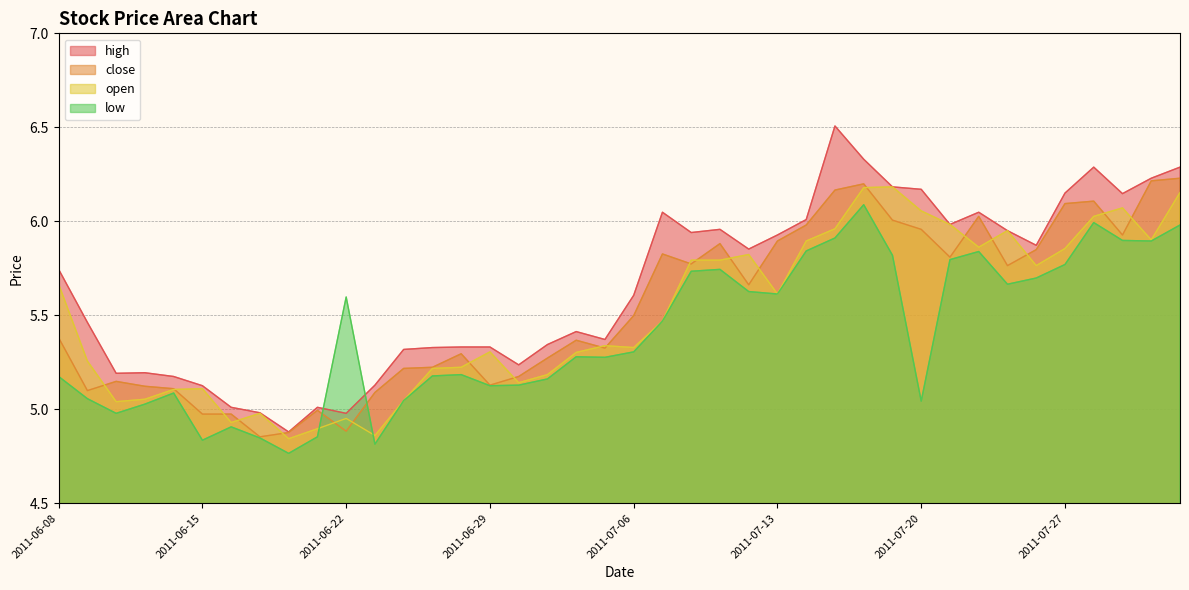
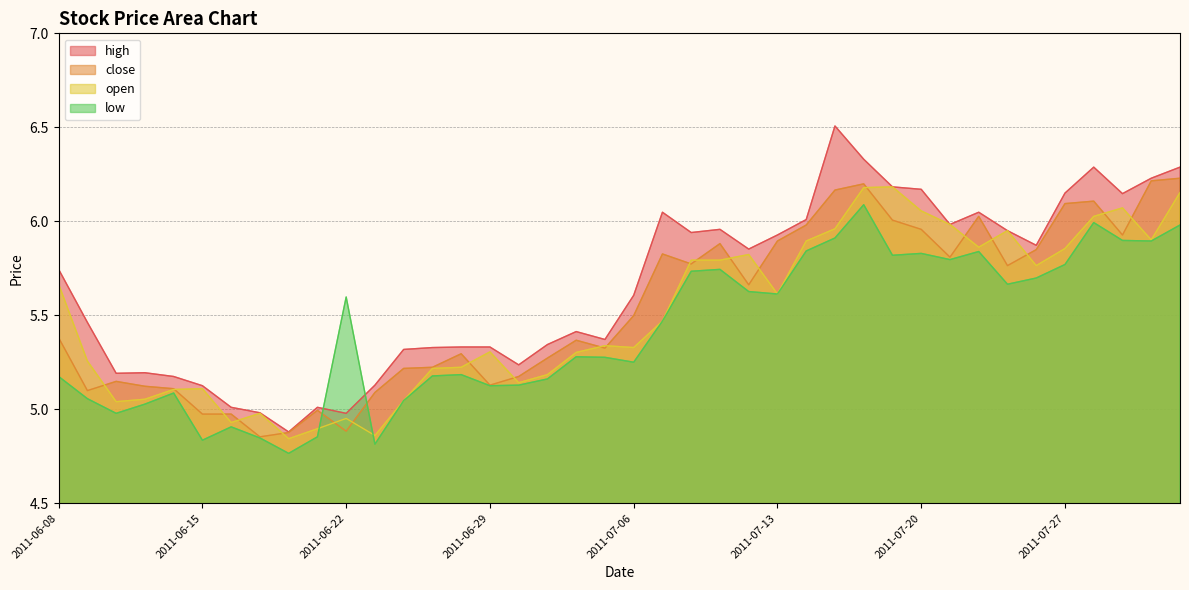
  {
    "low": {
      "2011-06-08": 5.17,
      "2011-06-15": 4.84,
      "2011-06-22": 5.60,
-     "2011-07-06": 5.31,
-     "2011-07-20": 5.04,
+     "2011-07-06": 5.25,
+     "2011-07-20": 5.83,
      "2011-07-27": 5.77
    }
  }
